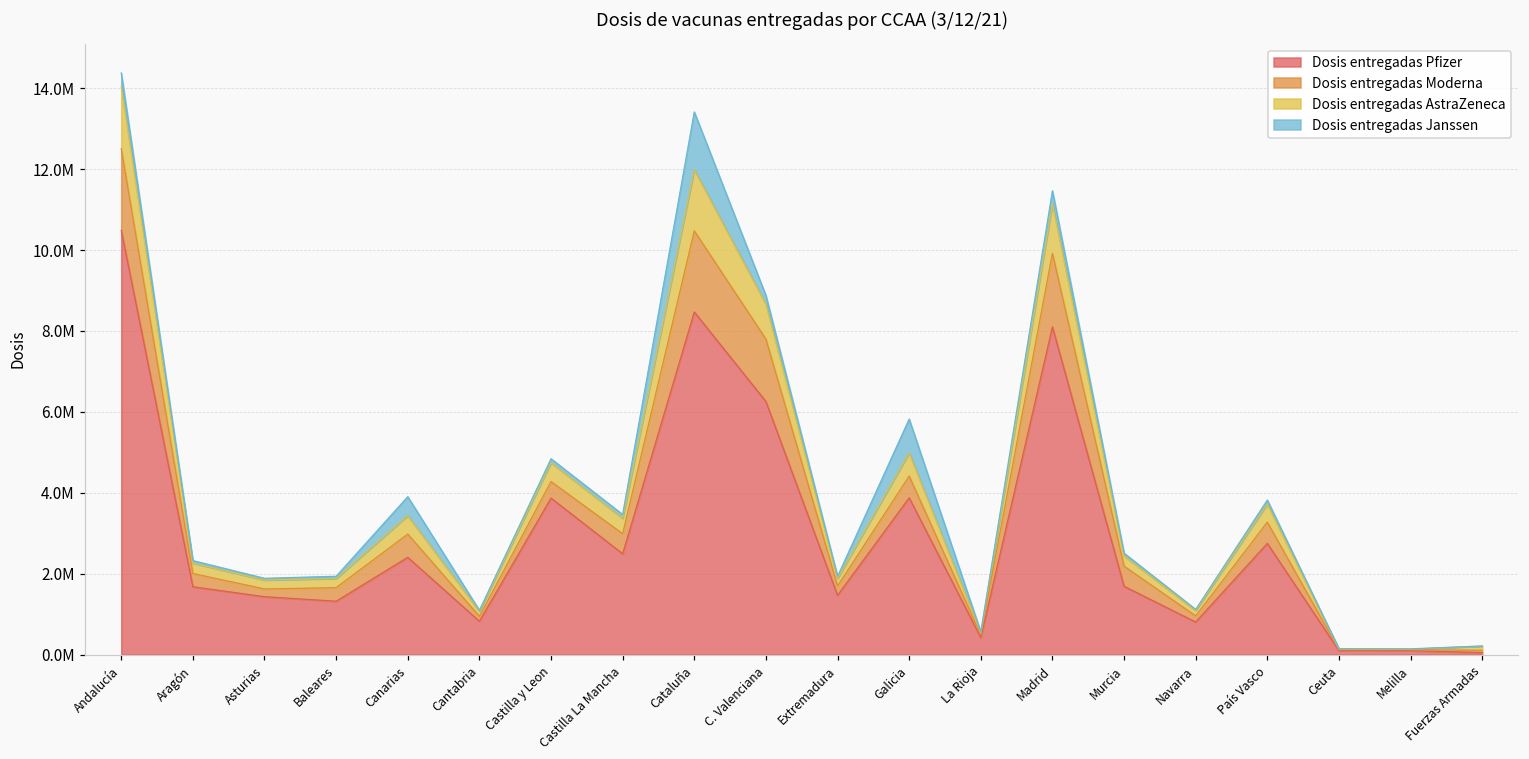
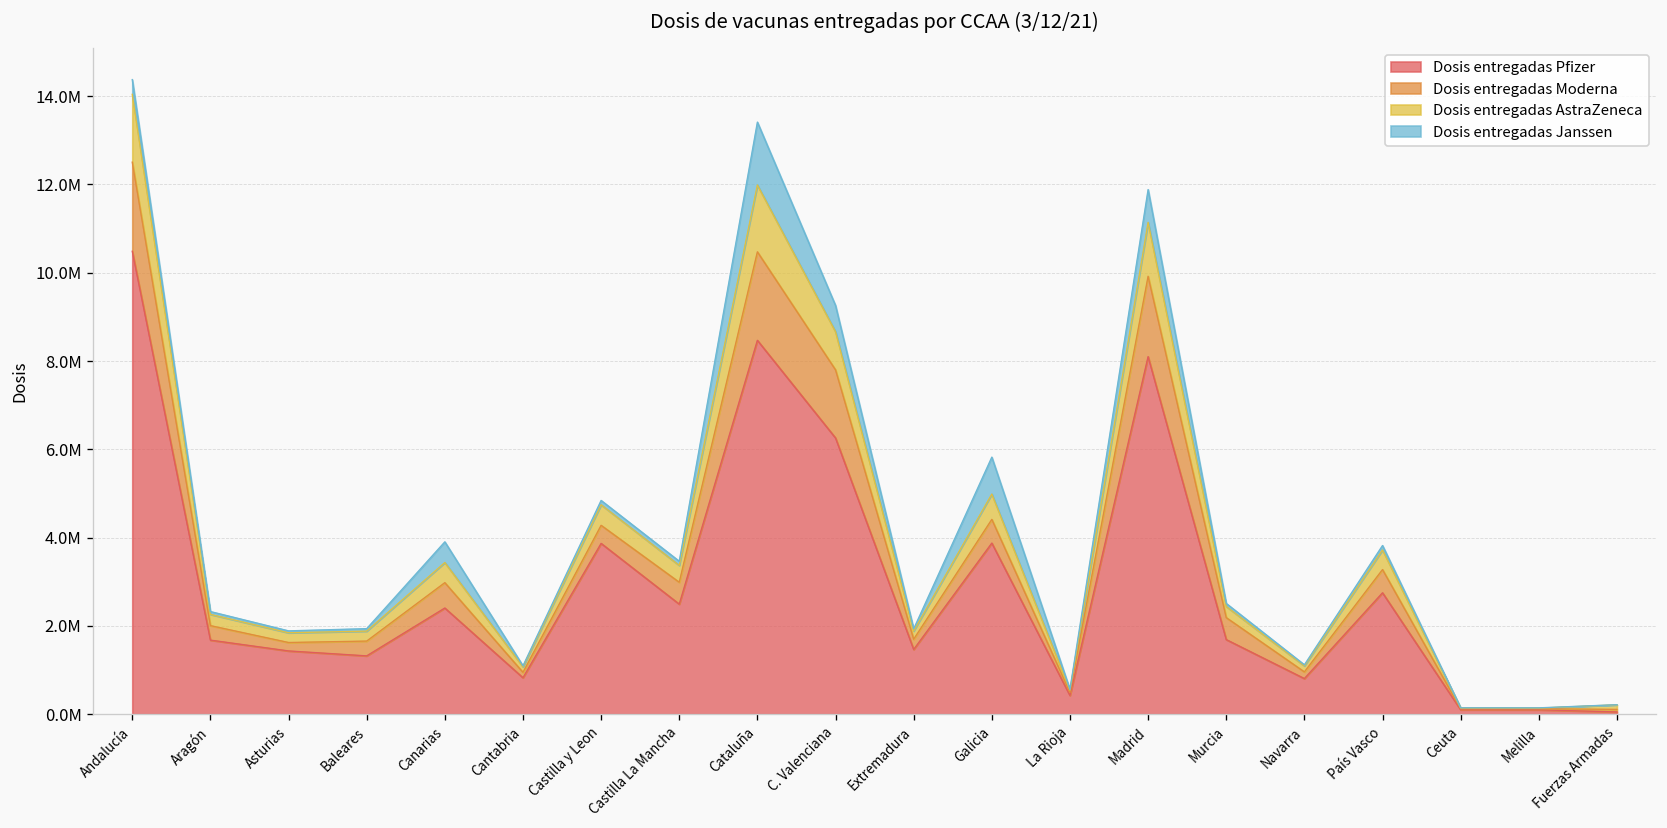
  {
    "Dosis entregadas Janssen": {
      "Andalucía": 300000,
      "Canarias": 500000,
      "Castilla y Leon": 100000,
      "Castilla La Mancha": 100000,
      "Cataluña": 1400000,
-     "C. Valenciana": 200000,
+     "C. Valenciana": 600000,
      "Galicia": 800000,
-     "Madrid": 300000,
+     "Madrid": 700000,
      "País Vasco": 100000
    }
  }
